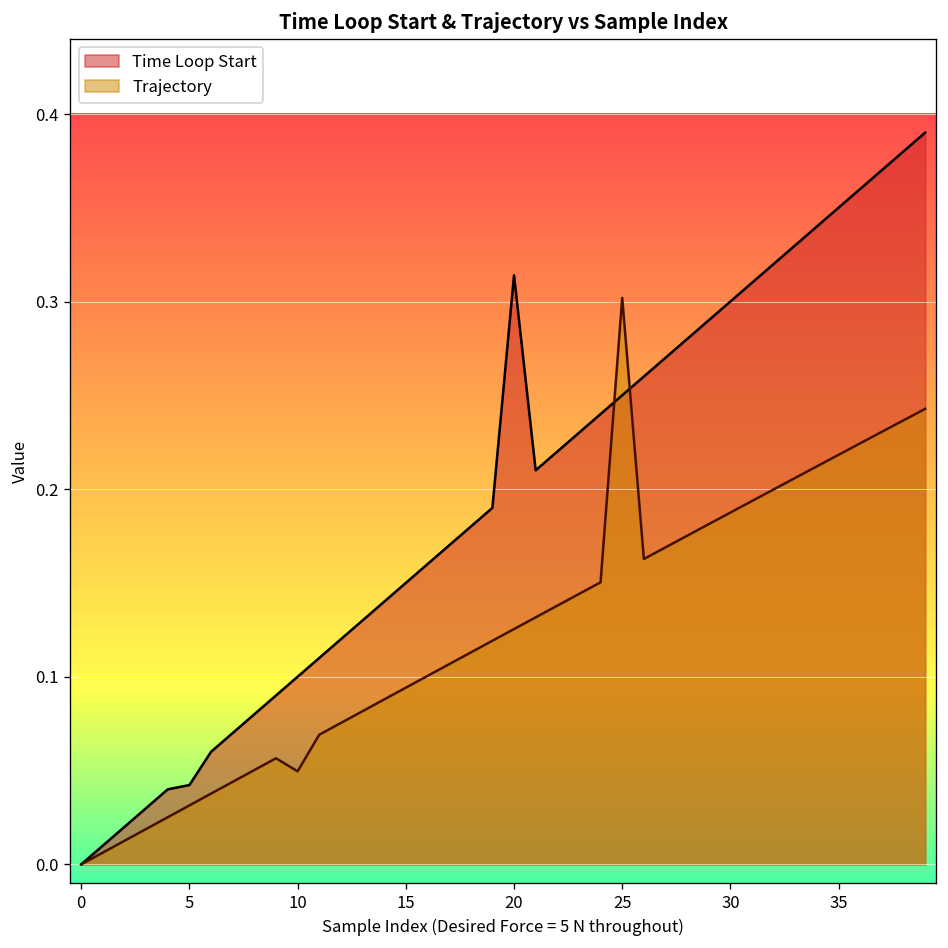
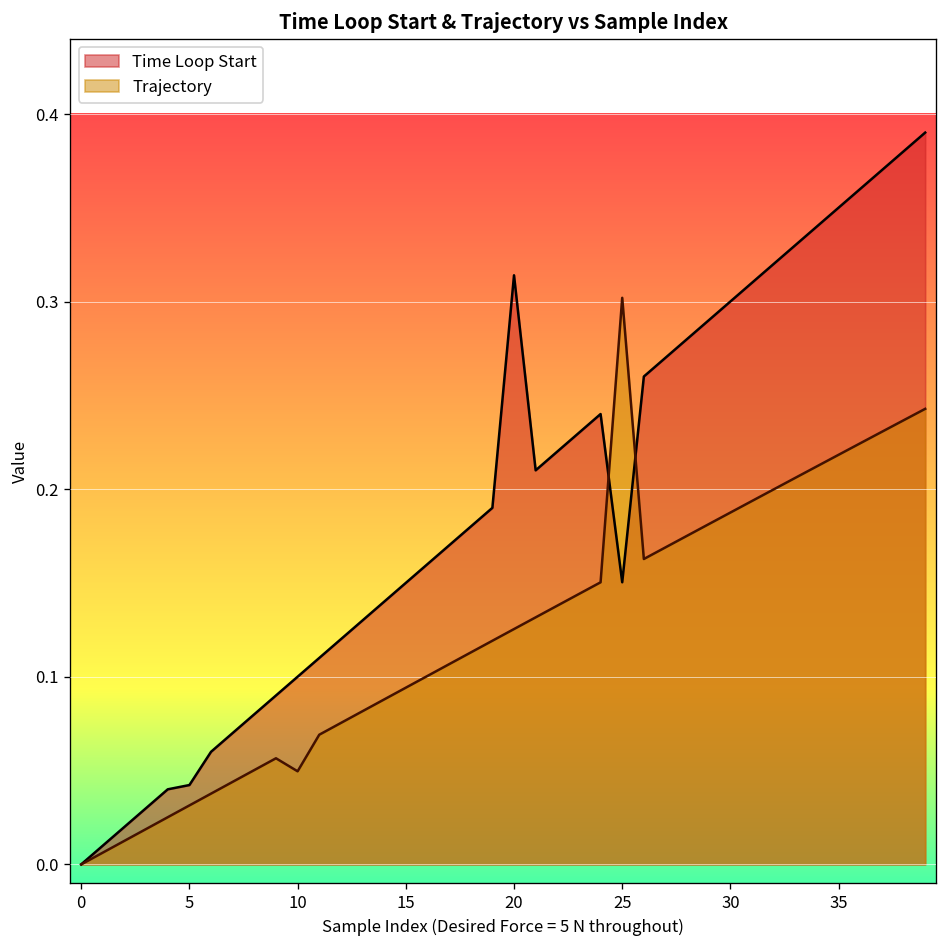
  {
    "Time Loop Start": {
      "5": 0.042,
      "10": 0.100,
      "15": 0.150,
      "20": 0.314,
-     "25": 0.250,
+     "25": 0.150,
      "30": 0.300,
      "35": 0.350
    },
    "Trajectory": {
      "5": 0.031,
      "10": 0.050,
      "15": 0.094,
      "20": 0.125,
      "25": 0.302,
      "30": 0.188,
      "35": 0.218
    }
  }
